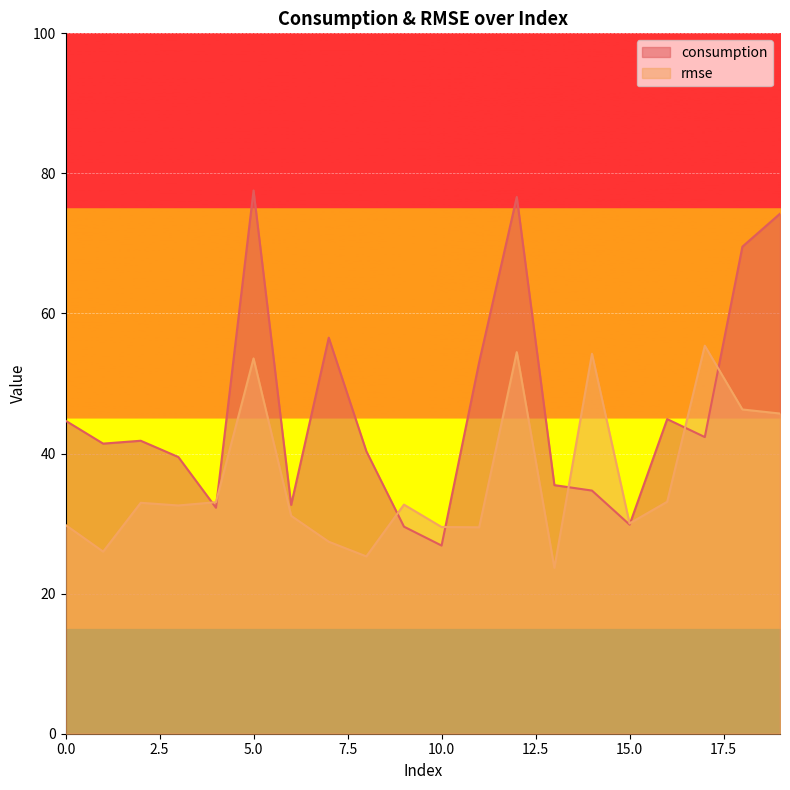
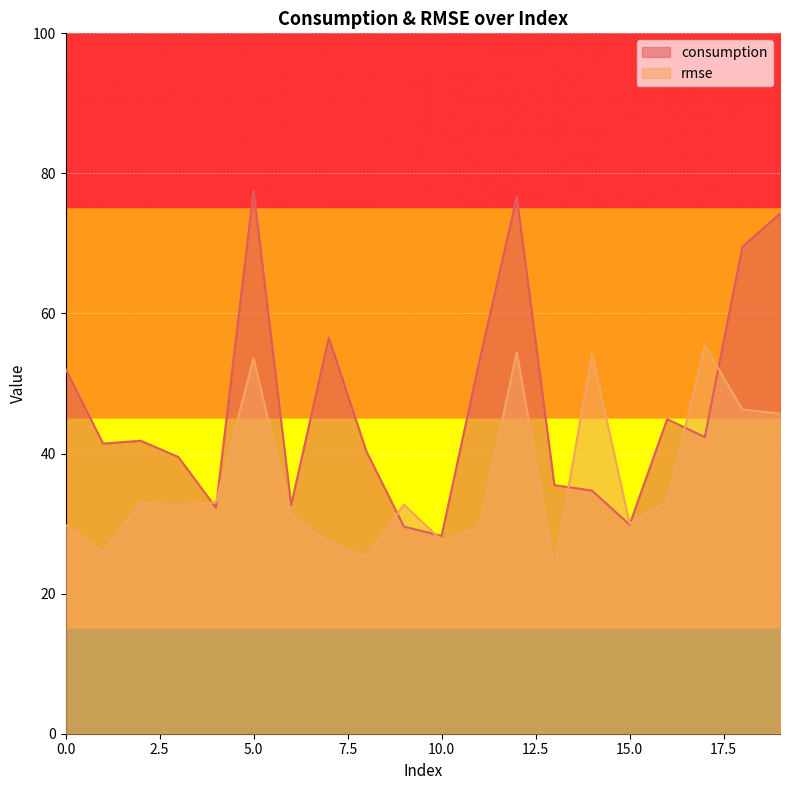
  {
    "consumption": {
-     "0.0": 45,
+     "0.0": 52,
      "5.0": 78,
-     "10.0": 27
+     "10.0": 28
    },
    "rmse": {
      "0.0": 30,
      "5.0": 54,
-     "10.0": 30
+     "10.0": 28
    }
  }
